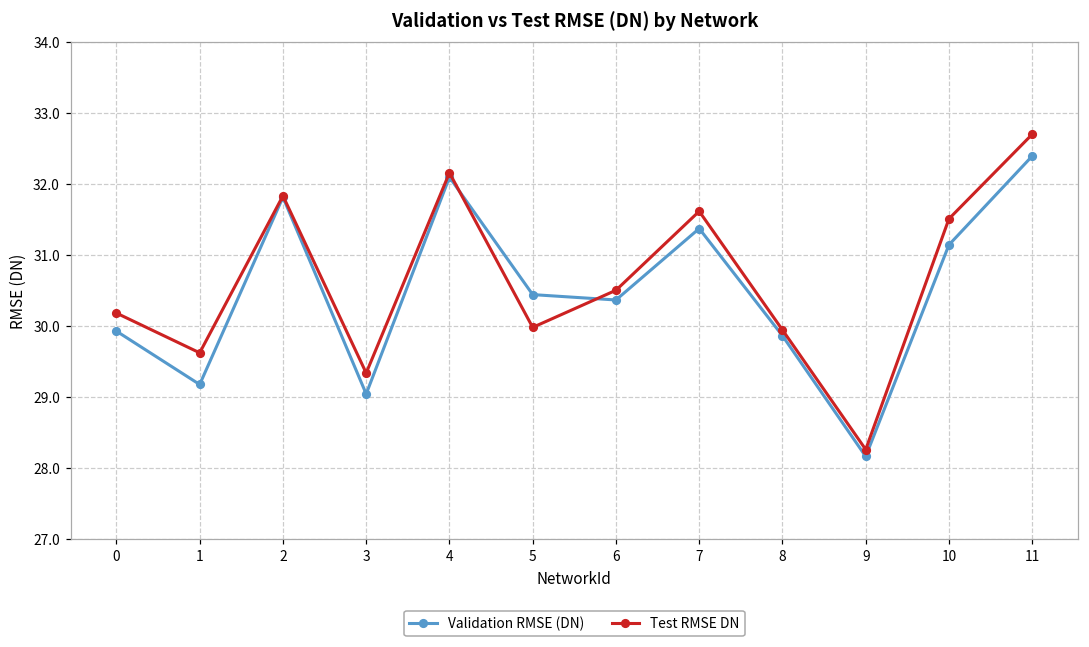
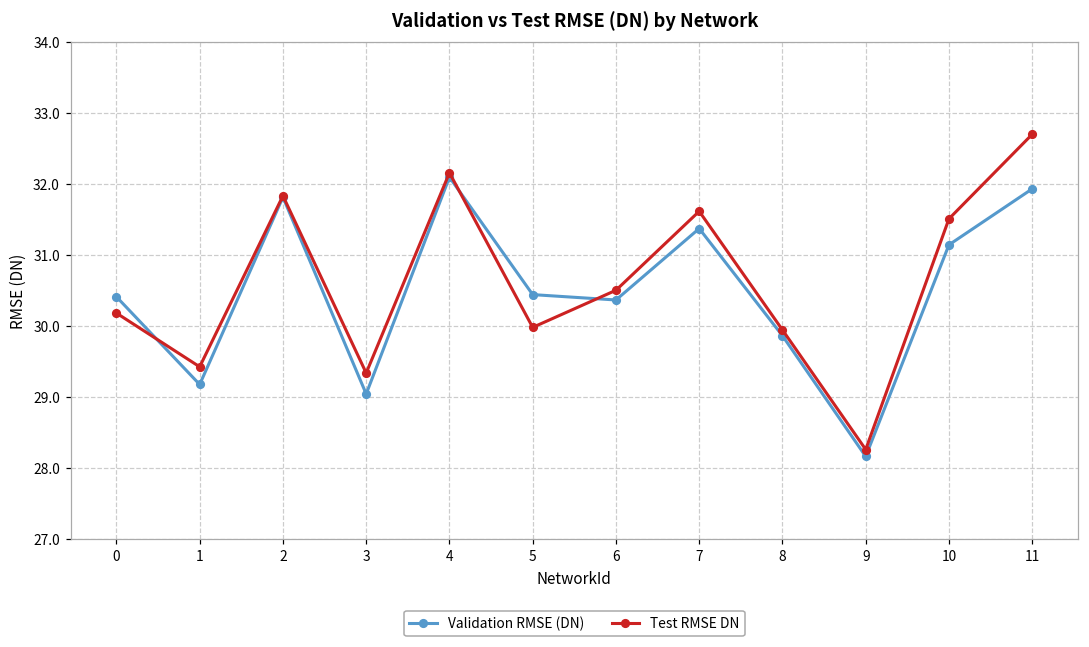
  {
    "Validation RMSE (DN)": {
-     "0": 29.9,
+     "0": 30.4,
      "1": 29.2,
      "3": 29.0,
      "4": 32.1,
      "5": 30.4,
      "6": 30.4,
      "7": 31.4,
      "8": 29.9,
      "9": 28.2,
      "10": 31.1,
-     "11": 32.4
+     "11": 31.9
    },
    "Test RMSE DN": {
      "0": 30.2,
-     "1": 29.6,
+     "1": 29.4,
      "3": 29.3,
      "4": 32.2,
      "5": 30.0,
      "6": 30.5,
      "7": 31.6,
      "8": 29.9,
      "9": 28.3,
      "10": 31.5,
      "11": 32.7
    }
  }
